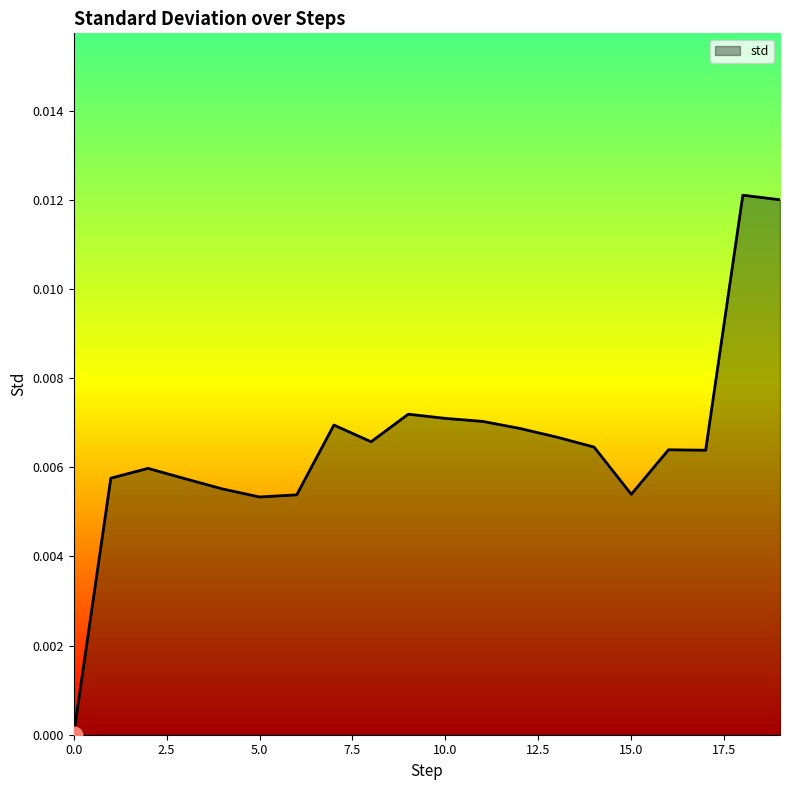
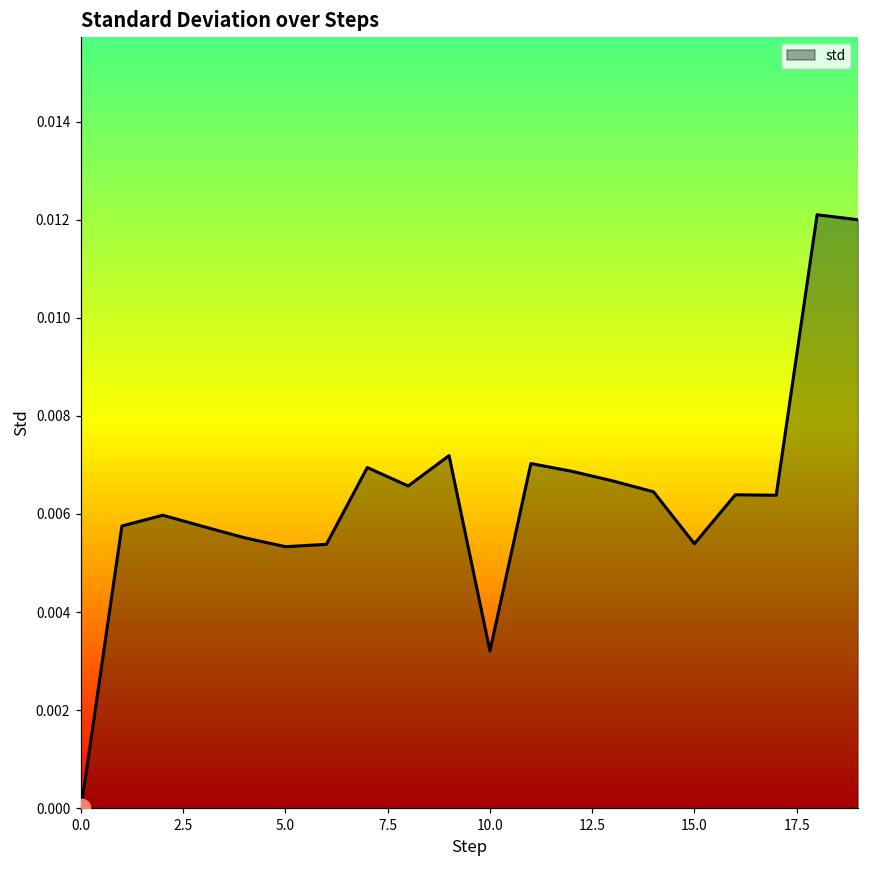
  {
    "std": {
      "5.0": 0.0053,
-     "10.0": 0.0071,
+     "10.0": 0.0032,
      "15.0": 0.0054
    }
  }
